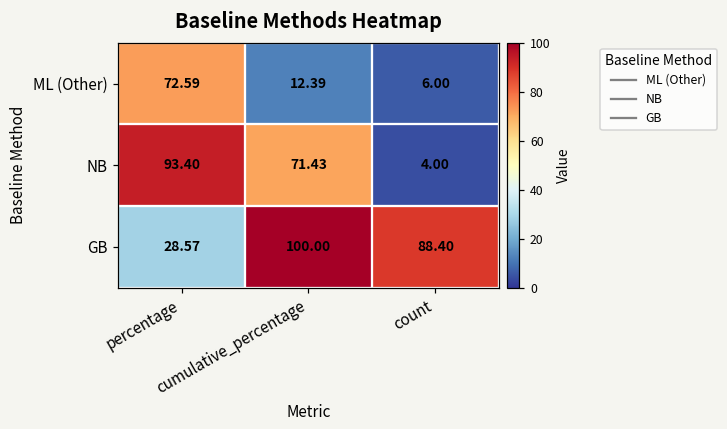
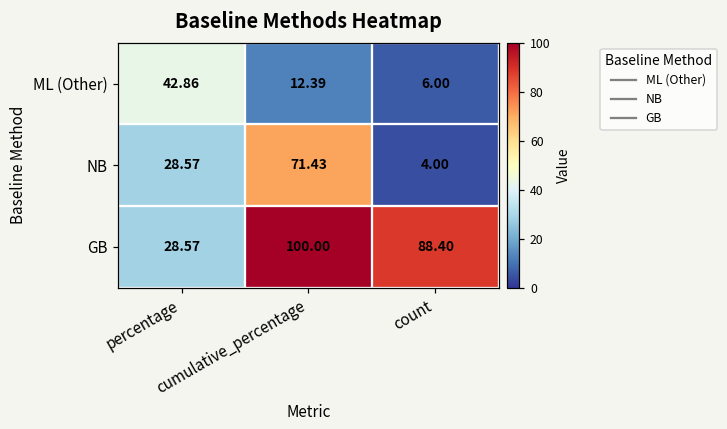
  {
    "ML (Other)": {
-     "percentage": 72.59,
+     "percentage": 42.86,
      "cumulative_percentage": 12.39,
      "count": 6.00
    },
    "NB": {
-     "percentage": 93.40,
+     "percentage": 28.57,
      "cumulative_percentage": 71.43,
      "count": 4.00
    },
    "GB": {
      "percentage": 28.57,
      "cumulative_percentage": 100.00,
      "count": 88.40
    }
  }
